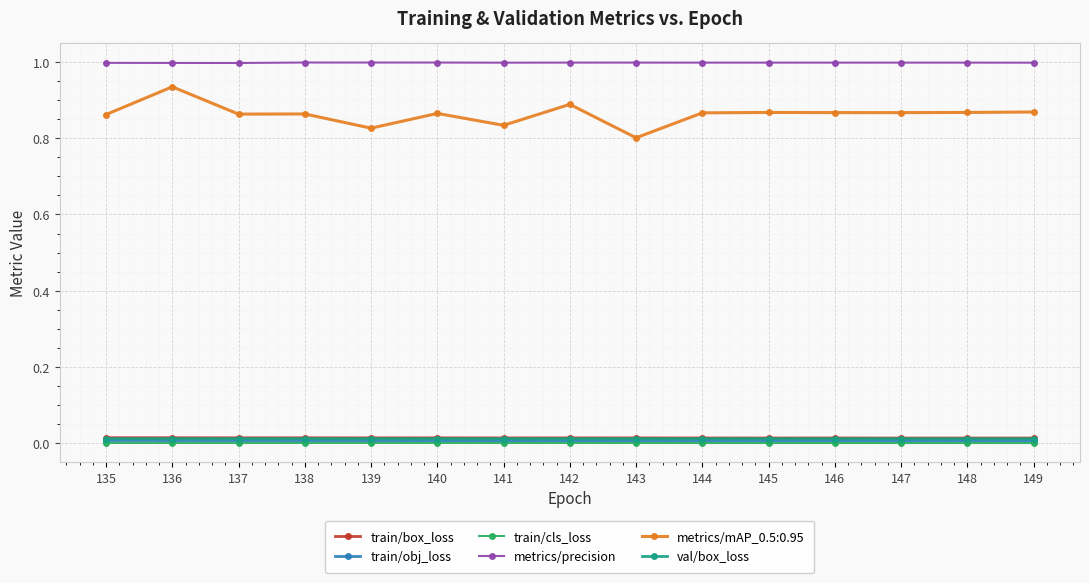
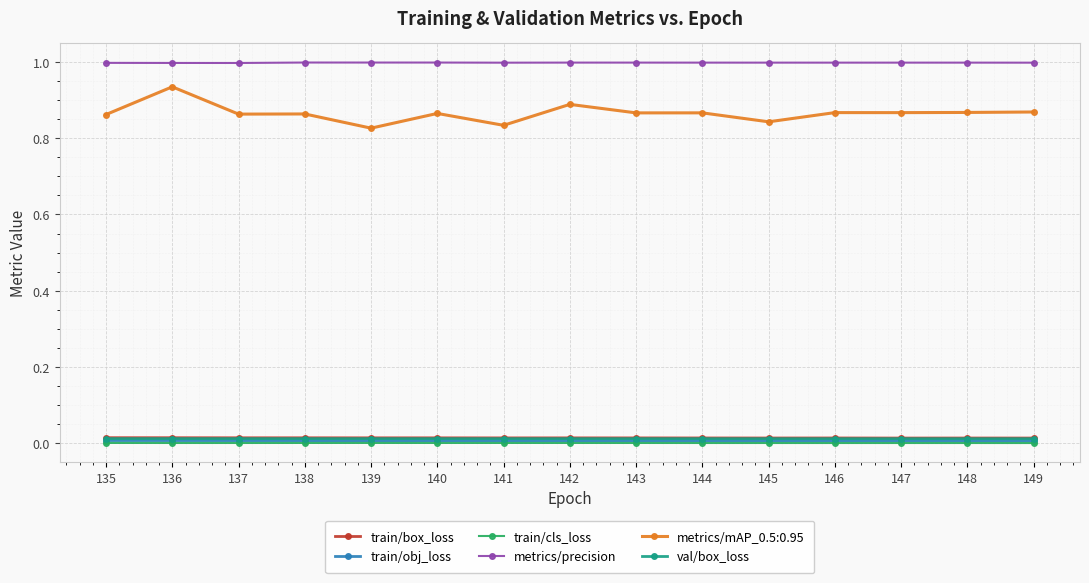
  {
    "metrics/precision": {
      "135": 1.00,
      "136": 1.00,
      "137": 1.00,
      "138": 1.00,
      "139": 1.00,
      "140": 1.00,
      "141": 1.00,
      "142": 1.00,
      "143": 1.00,
      "144": 1.00,
      "145": 1.00,
      "146": 1.00,
      "147": 1.00,
      "148": 1.00,
      "149": 1.00
    },
    "metrics/mAP_0.5:0.95": {
      "135": 0.86,
      "136": 0.93,
      "137": 0.86,
      "138": 0.86,
      "139": 0.83,
      "140": 0.86,
      "141": 0.83,
      "142": 0.89,
-     "143": 0.80,
+     "143": 0.87,
      "144": 0.87,
-     "145": 0.87,
+     "145": 0.84,
      "146": 0.87,
      "147": 0.87,
      "148": 0.87,
      "149": 0.87
    }
  }
